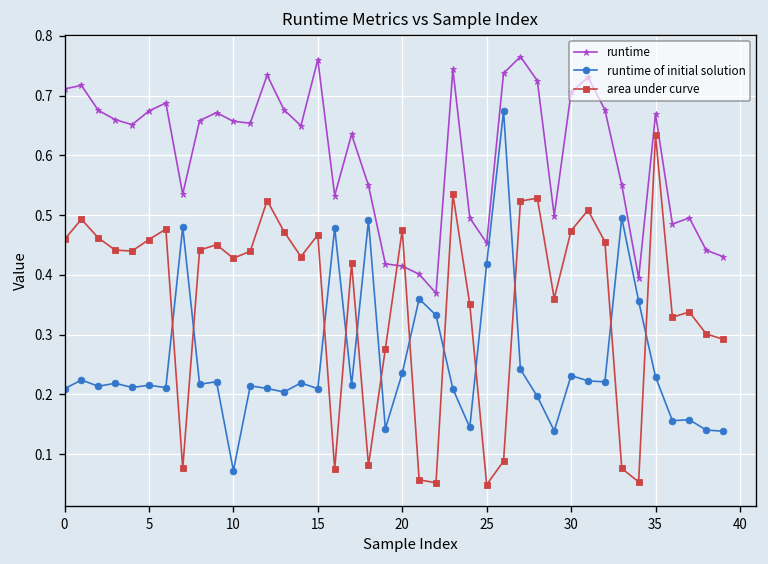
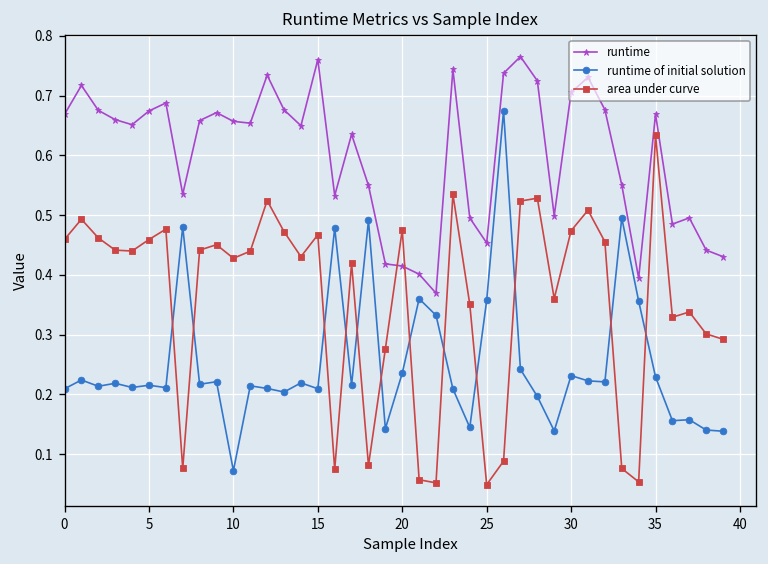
  {
    "runtime": {
-     "0": 0.71,
+     "0": 0.67,
      "5": 0.67,
      "10": 0.66,
      "15": 0.76,
      "20": 0.41,
      "25": 0.45,
      "35": 0.67
    },
    "runtime of initial solution": {
      "0": 0.21,
      "5": 0.22,
      "10": 0.07,
      "15": 0.21,
      "20": 0.24,
-     "25": 0.42,
+     "25": 0.36,
      "30": 0.23,
      "35": 0.23
    },
    "area under curve": {
      "0": 0.46,
      "5": 0.46,
      "10": 0.43,
      "15": 0.47,
      "20": 0.48,
      "25": 0.05,
      "30": 0.47,
      "35": 0.63
    }
  }
